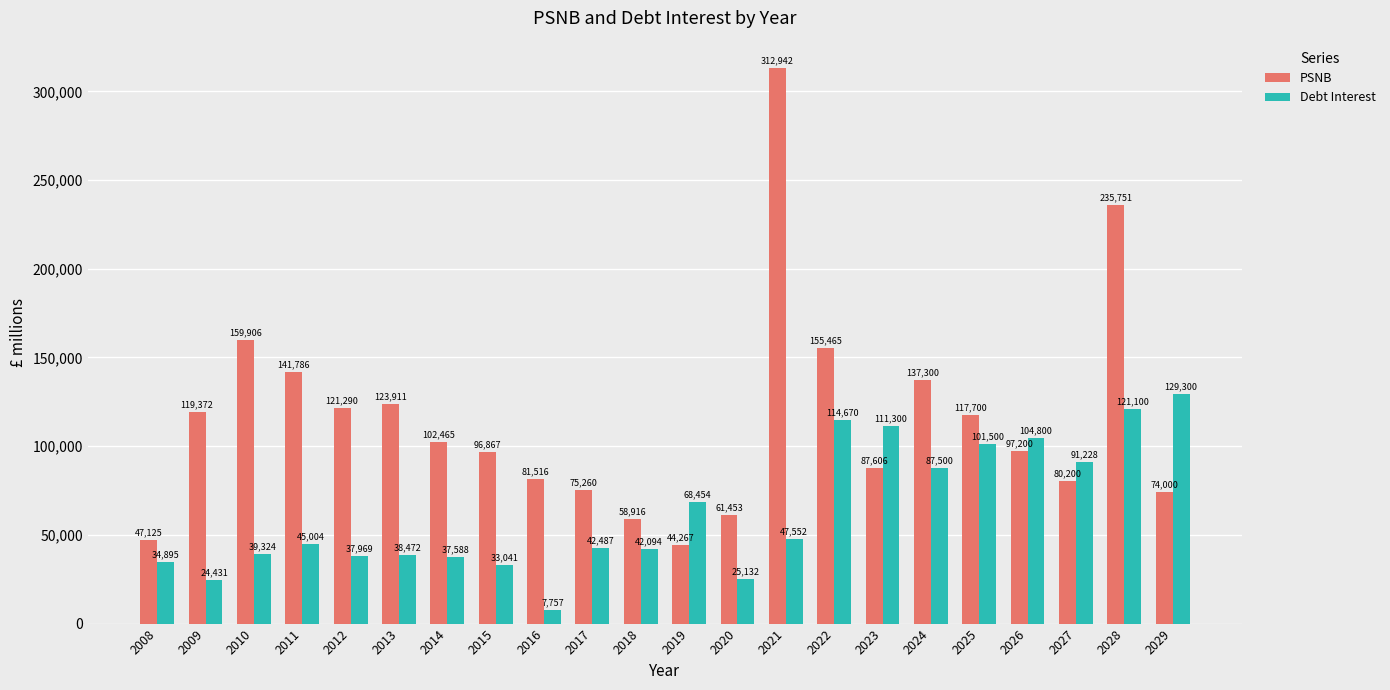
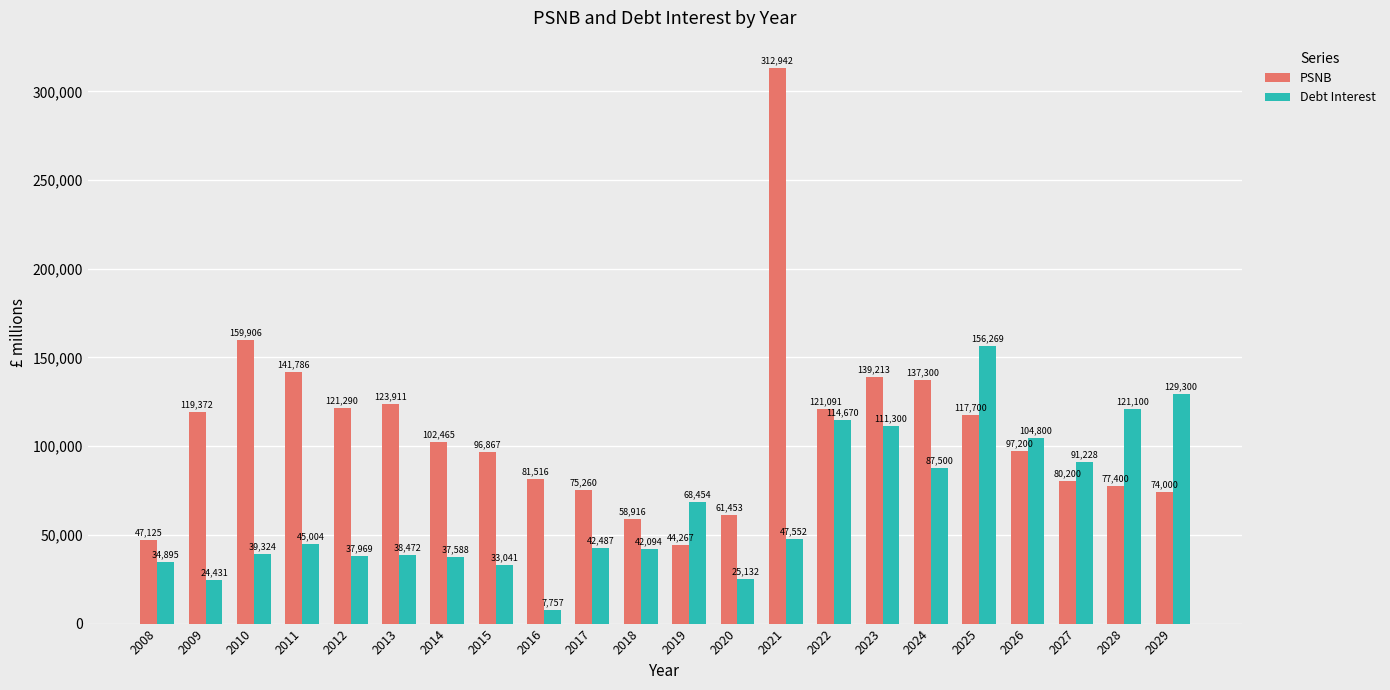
  {
    "PSNB": {
      "2008": "47,125",
      "2009": "119,372",
      "2010": "159,906",
      "2011": "141,786",
      "2012": "121,290",
      "2013": "123,911",
      "2014": "102,465",
      "2015": "96,867",
      "2016": "81,516",
      "2017": "75,260",
      "2018": "58,916",
      "2019": "44,267",
      "2020": "61,453",
      "2021": "312,942",
-     "2022": "155,465",
-     "2023": "87,606",
+     "2022": "121,091",
+     "2023": "139,213",
      "2024": "137,300",
      "2025": "117,700",
      "2026": "97,200",
      "2027": "80,200",
-     "2028": "235,751",
+     "2028": "77,400",
      "2029": "74,000"
    },
    "Debt Interest": {
      "2008": "34,895",
      "2009": "24,431",
      "2010": "39,324",
      "2011": "45,004",
      "2012": "37,969",
      "2013": "38,472",
      "2014": "37,588",
      "2015": "33,041",
      "2017": "42,487",
      "2018": "42,094",
      "2019": "68,454",
      "2020": "25,132",
      "2021": "47,552",
      "2022": "114,670",
      "2023": "111,300",
      "2024": "87,500",
-     "2025": "101,500",
+     "2025": "156,269",
      "2026": "104,800",
      "2027": "91,228",
      "2028": "121,100",
      "2029": "129,300"
    }
  }
